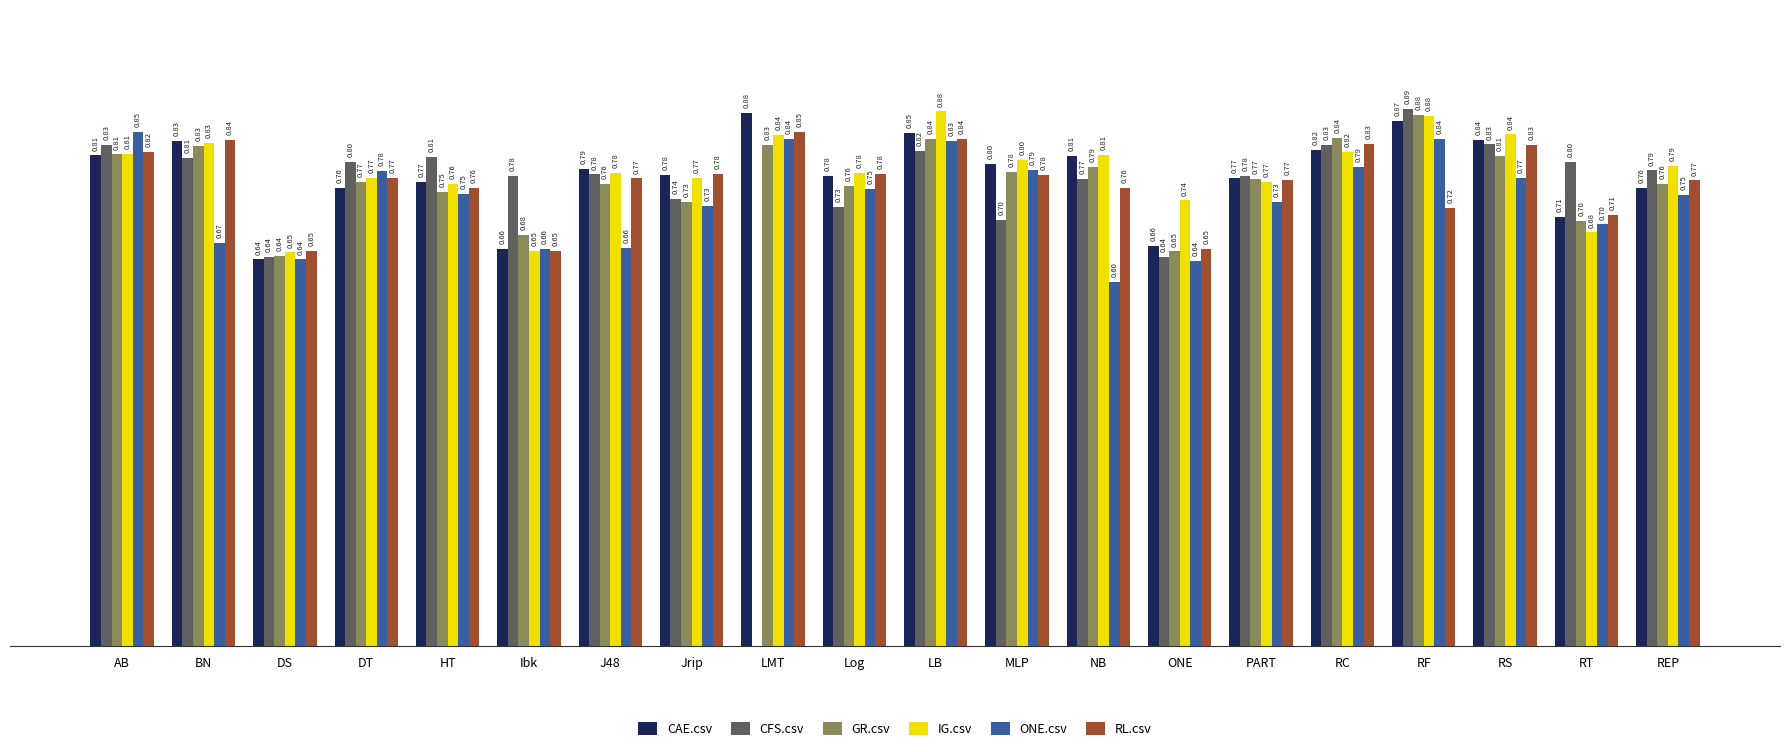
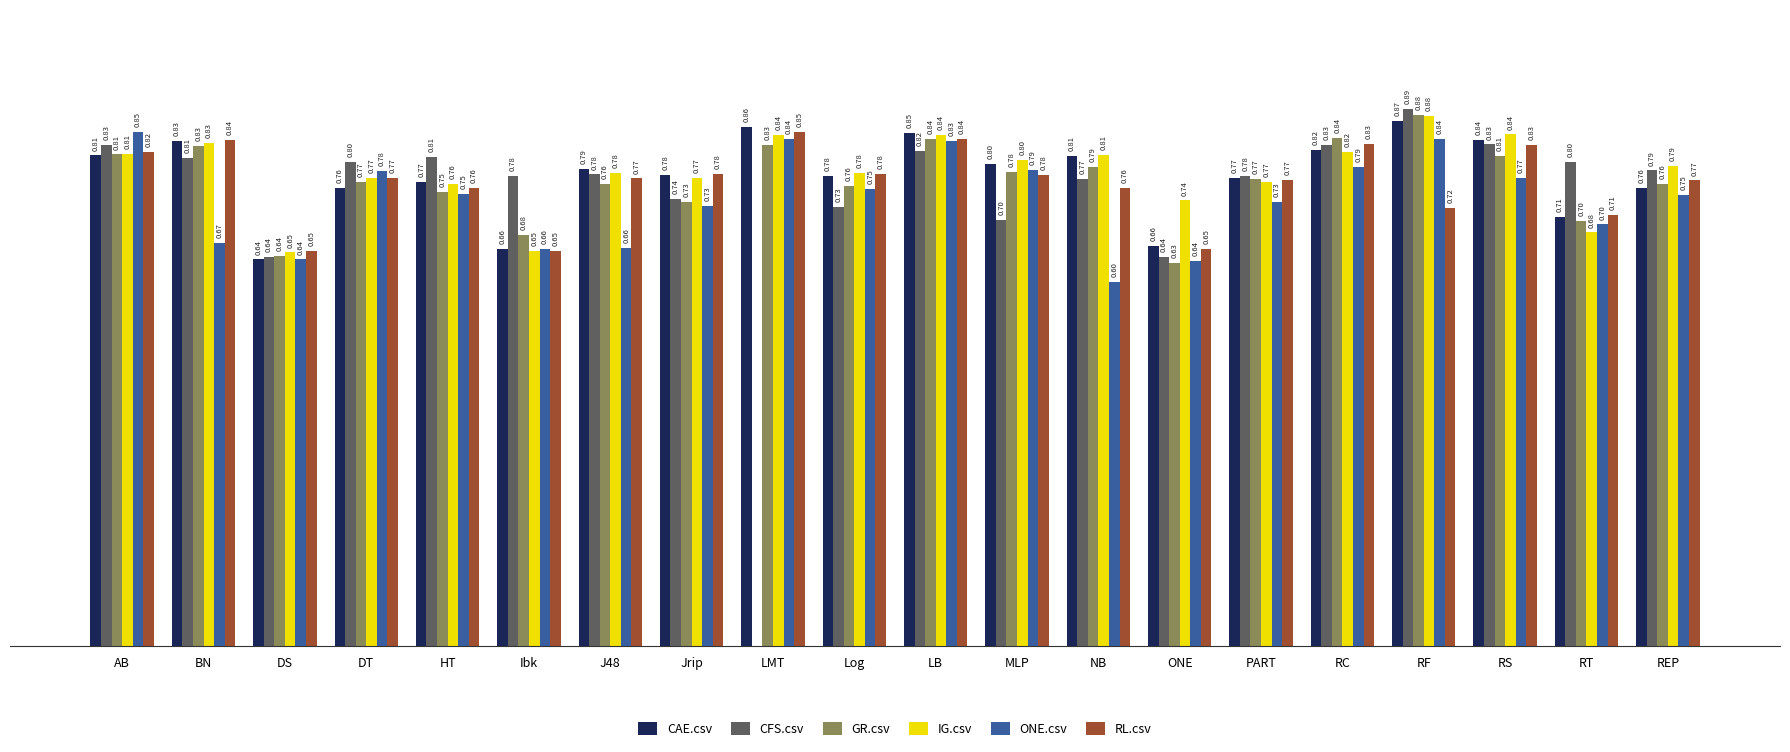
  {
    "CAE.csv": {
      "AB": 0.81,
      "BN": 0.83,
      "DS": 0.64,
      "DT": 0.76,
      "HT": 0.77,
      "Ibk": 0.66,
      "J48": 0.79,
      "Jrip": 0.78,
-     "LMT": 0.88,
+     "LMT": 0.86,
      "Log": 0.78,
      "LB": 0.85,
      "MLP": 0.80,
      "NB": 0.81,
      "ONE": 0.66,
      "PART": 0.77,
      "RC": 0.82,
      "RF": 0.87,
      "RS": 0.84,
      "RT": 0.71,
      "REP": 0.76
    },
    "CFS.csv": {
      "AB": 0.83,
      "BN": 0.81,
      "DS": 0.64,
      "DT": 0.80,
      "HT": 0.81,
      "Ibk": 0.78,
      "J48": 0.78,
      "Jrip": 0.74,
      "Log": 0.73,
      "LB": 0.82,
      "MLP": 0.70,
      "NB": 0.77,
      "ONE": 0.64,
      "PART": 0.78,
      "RC": 0.83,
      "RF": 0.89,
      "RS": 0.83,
      "RT": 0.80,
      "REP": 0.79
    },
    "GR.csv": {
      "AB": 0.81,
      "BN": 0.83,
      "DS": 0.64,
      "DT": 0.77,
      "HT": 0.75,
      "Ibk": 0.68,
      "J48": 0.76,
      "Jrip": 0.73,
      "LMT": 0.83,
      "Log": 0.76,
      "LB": 0.84,
      "MLP": 0.78,
      "NB": 0.79,
-     "ONE": 0.65,
+     "ONE": 0.63,
      "PART": 0.77,
      "RC": 0.84,
      "RF": 0.88,
      "RS": 0.81,
      "RT": 0.70,
      "REP": 0.76
    },
    "IG.csv": {
      "AB": 0.81,
      "BN": 0.83,
      "DS": 0.65,
      "DT": 0.77,
      "HT": 0.76,
      "Ibk": 0.65,
      "J48": 0.78,
      "Jrip": 0.77,
      "LMT": 0.84,
      "Log": 0.78,
-     "LB": 0.88,
+     "LB": 0.84,
      "MLP": 0.80,
      "NB": 0.81,
      "ONE": 0.74,
      "PART": 0.77,
      "RC": 0.82,
      "RF": 0.88,
      "RS": 0.84,
      "RT": 0.68,
      "REP": 0.79
    },
    "ONE.csv": {
      "AB": 0.85,
      "BN": 0.67,
      "DS": 0.64,
      "DT": 0.78,
      "HT": 0.75,
      "Ibk": 0.66,
      "J48": 0.66,
      "Jrip": 0.73,
      "LMT": 0.84,
      "Log": 0.75,
      "LB": 0.83,
      "MLP": 0.79,
      "NB": 0.60,
      "ONE": 0.64,
      "PART": 0.73,
      "RC": 0.79,
      "RF": 0.84,
      "RS": 0.77,
      "RT": 0.70,
      "REP": 0.75
    },
    "RL.csv": {
      "AB": 0.82,
      "BN": 0.84,
      "DS": 0.65,
      "DT": 0.77,
      "HT": 0.76,
      "Ibk": 0.65,
      "J48": 0.77,
      "Jrip": 0.78,
      "LMT": 0.85,
      "Log": 0.78,
      "LB": 0.84,
      "MLP": 0.78,
      "NB": 0.76,
      "ONE": 0.65,
      "PART": 0.77,
      "RC": 0.83,
      "RF": 0.72,
      "RS": 0.83,
      "RT": 0.71,
      "REP": 0.77
    }
  }
